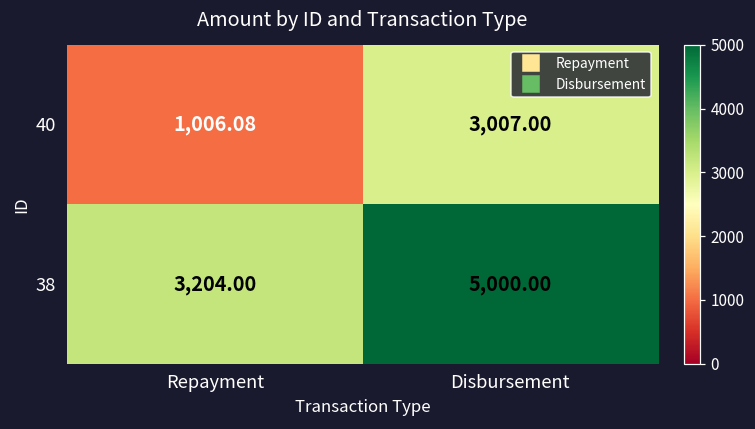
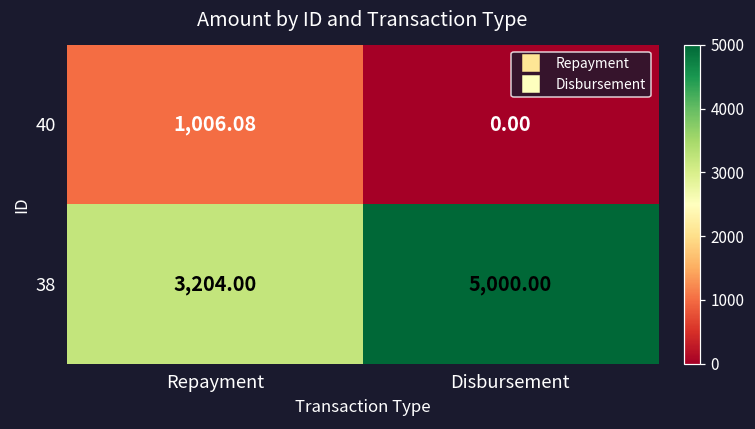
  {
    "40": {
      "Repayment": "1,006.08",
-     "Disbursement": "3,007.00"
+     "Disbursement": "0.00"
    },
    "38": {
      "Repayment": "3,204.00",
      "Disbursement": "5,000.00"
    }
  }
